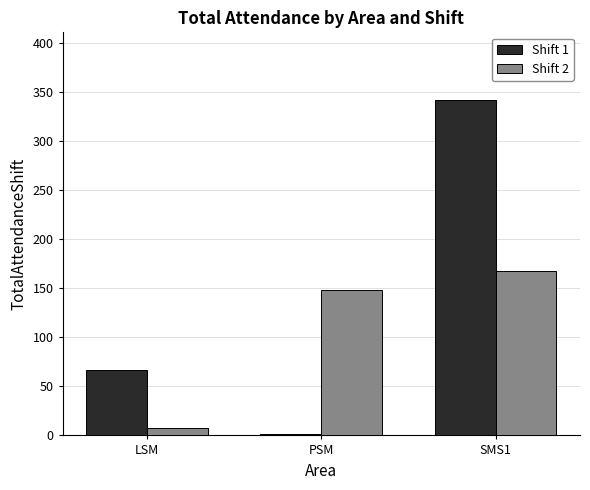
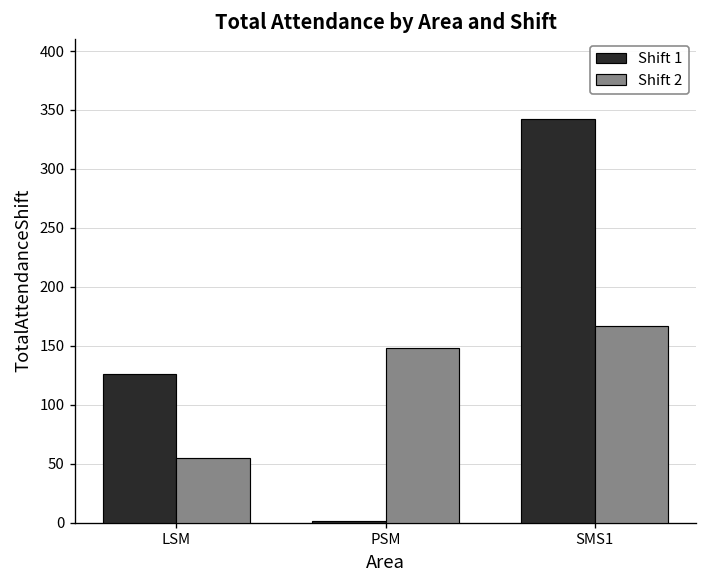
  {
    "Shift 1": {
-     "LSM": 70,
+     "LSM": 130,
      "SMS1": 340
    },
    "Shift 2": {
-     "LSM": 10,
+     "LSM": 60,
      "PSM": 150,
      "SMS1": 170
    }
  }
